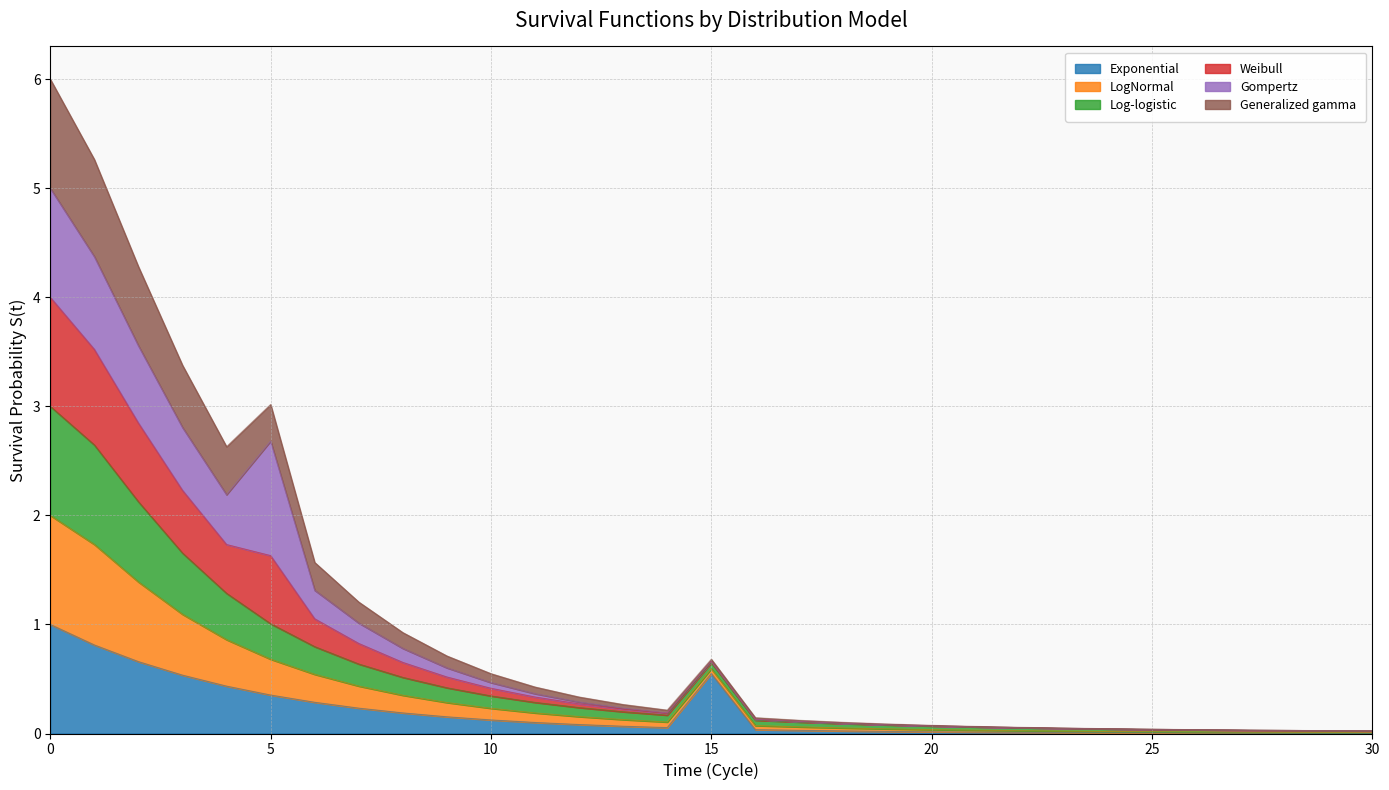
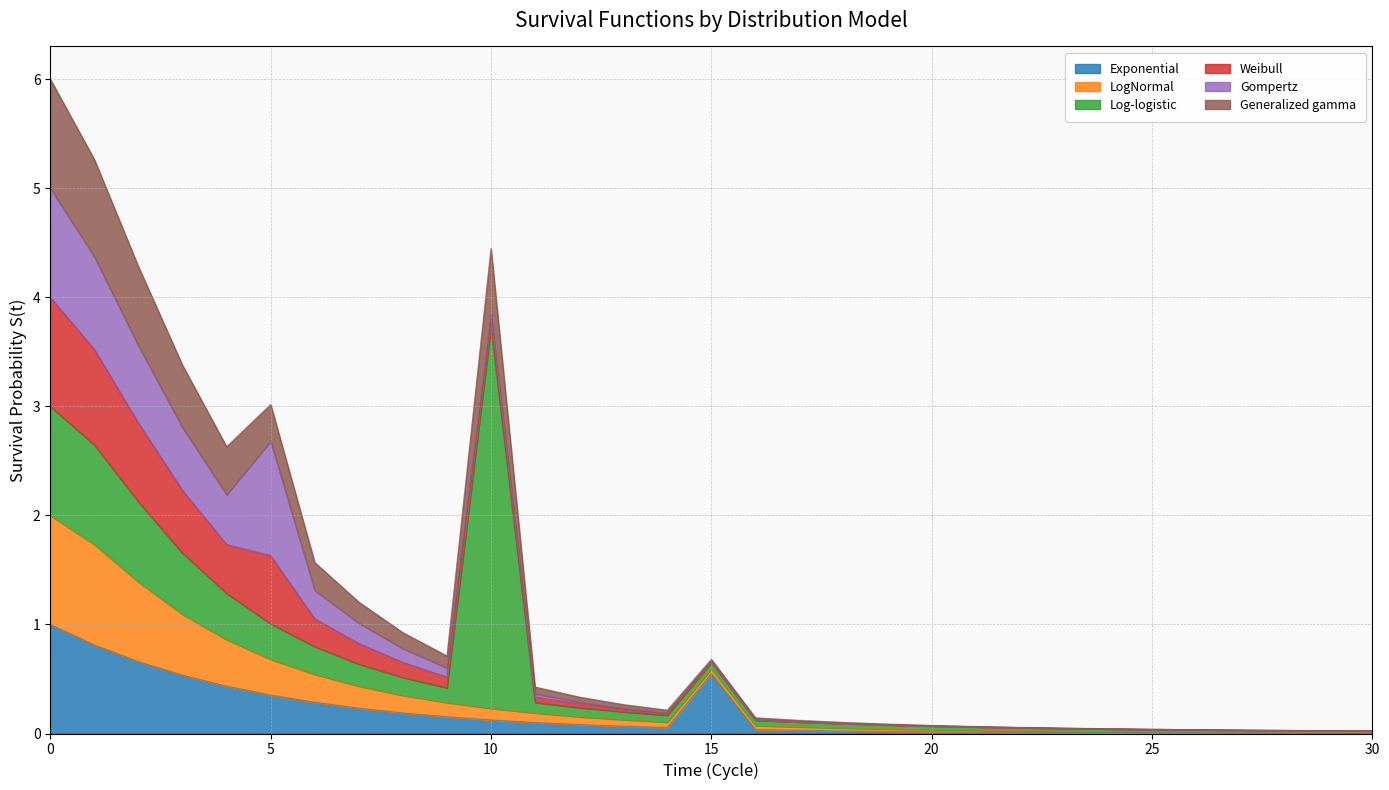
  {
    "Exponential": {
      "0": 1.00,
      "5": 0.35,
      "10": 0.12,
      "15": 0.55
    },
    "LogNormal": {
      "0": 1.00,
      "5": 0.33,
      "10": 0.11,
      "15": 0.04
    },
    "Log-logistic": {
      "0": 1.00,
      "5": 0.33,
-     "10": 0.11
+     "10": 3.49
    },
    "Weibull": {
      "0": 1.00,
      "5": 0.62,
      "10": 0.07
    },
    "Gompertz": {
      "0": 1.00,
      "5": 1.05,
      "10": 0.05
    },
    "Generalized gamma": {
      "0": 1.00,
      "5": 0.34,
-     "10": 0.08
+     "10": 0.60
    }
  }
